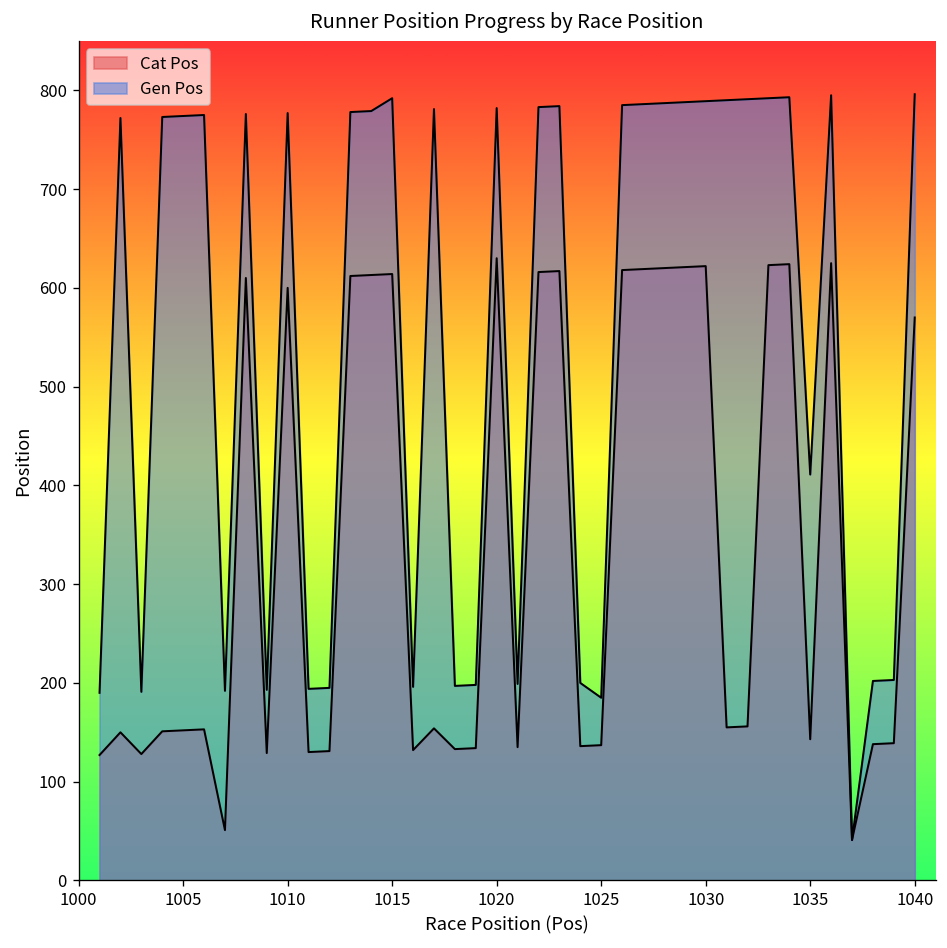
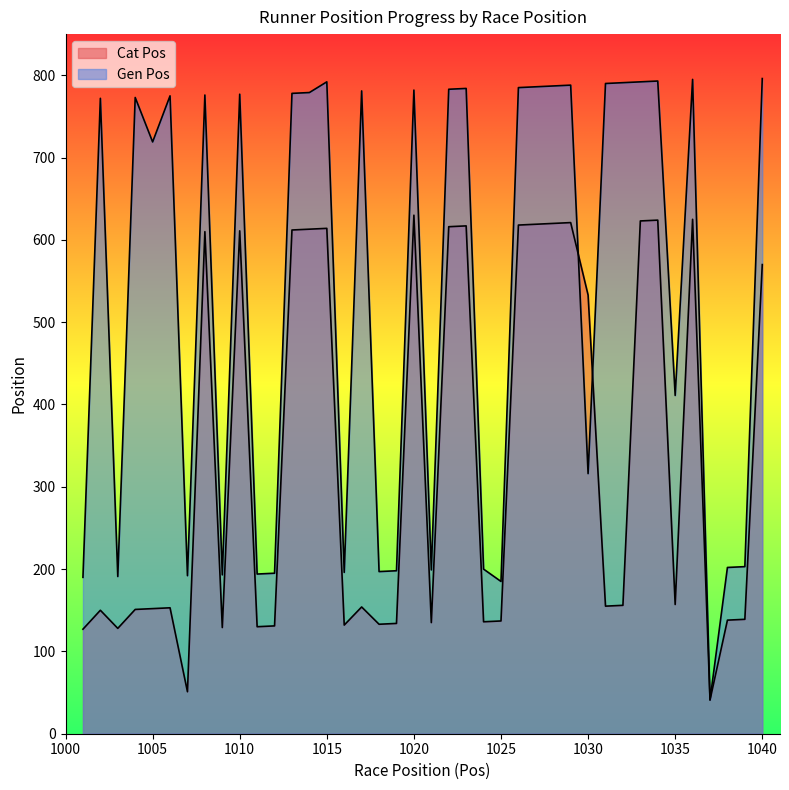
  {
    "Cat Pos": {
      "1005": 150,
-     "1010": 600,
+     "1010": 610,
      "1015": 610,
      "1020": 630,
      "1025": 140,
-     "1030": 620,
-     "1035": 140,
+     "1030": 530,
+     "1035": 160,
      "1040": 570
    },
    "Gen Pos": {
-     "1005": 770,
+     "1005": 720,
      "1010": 780,
      "1015": 790,
      "1020": 780,
      "1025": 190,
-     "1030": 790,
+     "1030": 320,
      "1035": 410,
      "1040": 800
    }
  }
